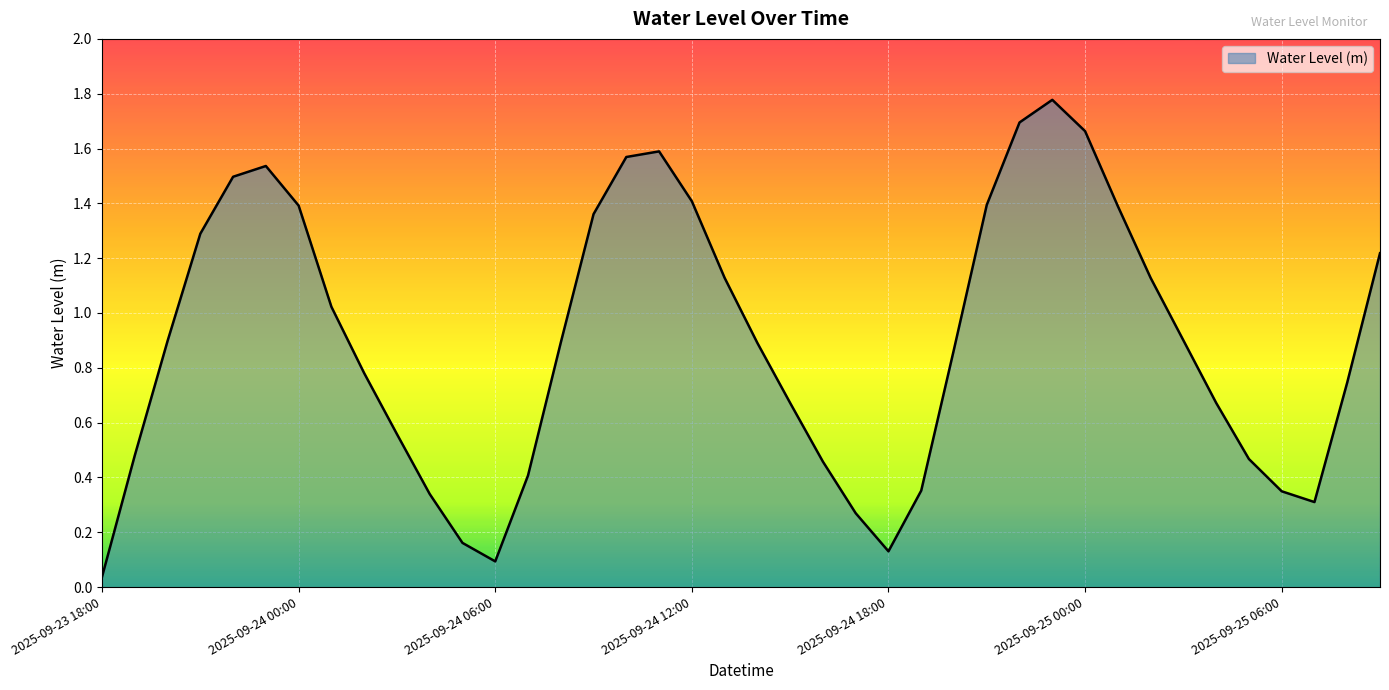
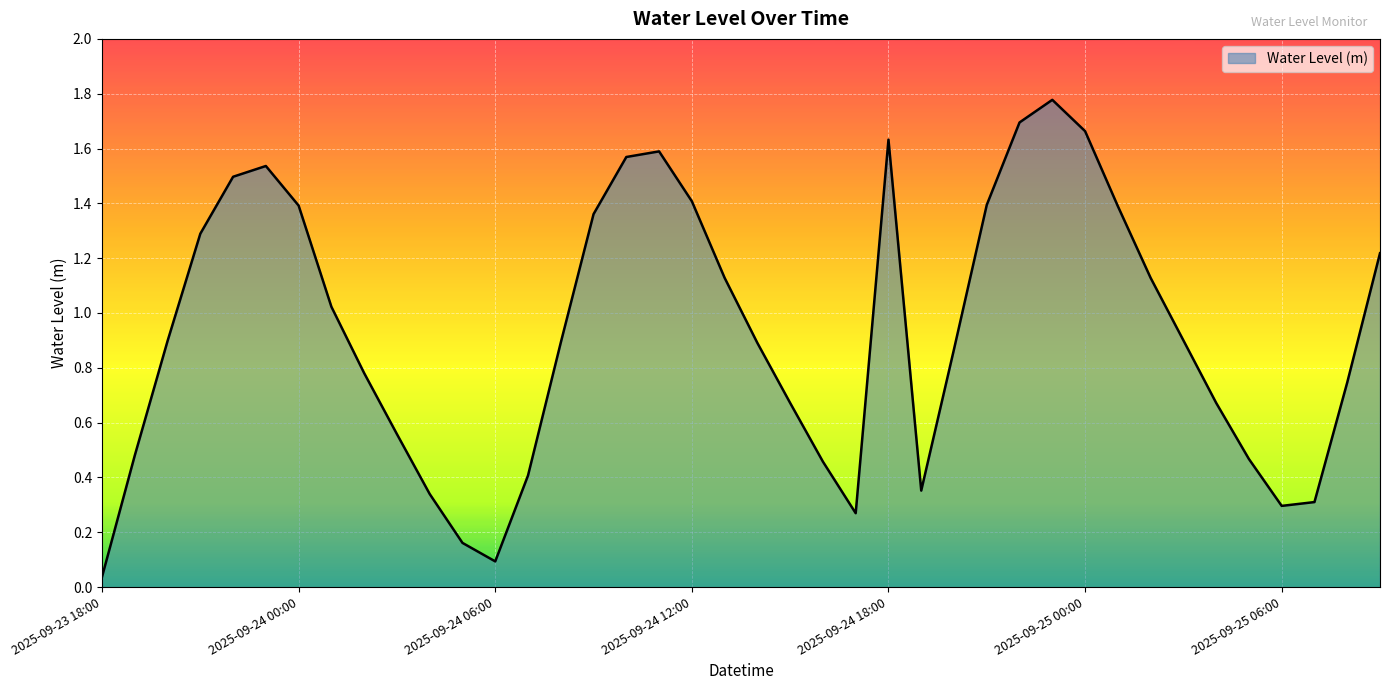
  {
    "2025-09-23 18:00": 0.04,
    "2025-09-24 00:00": 1.39,
    "2025-09-24 06:00": 0.09,
    "2025-09-24 12:00": 1.41,
-   "2025-09-24 18:00": 0.13,
+   "2025-09-24 18:00": 1.63,
    "2025-09-25 00:00": 1.66,
-   "2025-09-25 06:00": 0.35
+   "2025-09-25 06:00": 0.30
  }
